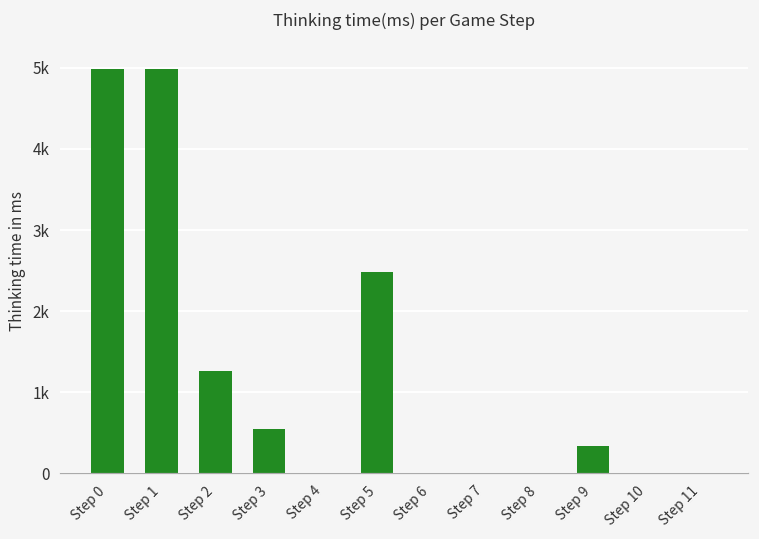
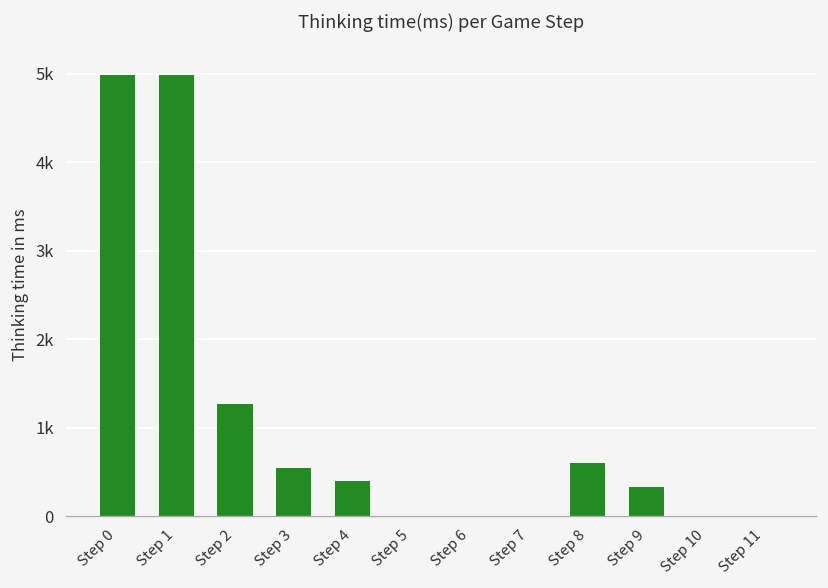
  {
    "Step 0": 5000,
    "Step 1": 5000,
    "Step 2": 1300,
    "Step 3": 600,
-   "Step 4": 0,
-   "Step 5": 2500,
-   "Step 8": 0,
+   "Step 4": 400,
+   "Step 5": 0,
+   "Step 8": 600,
    "Step 9": 300
  }
